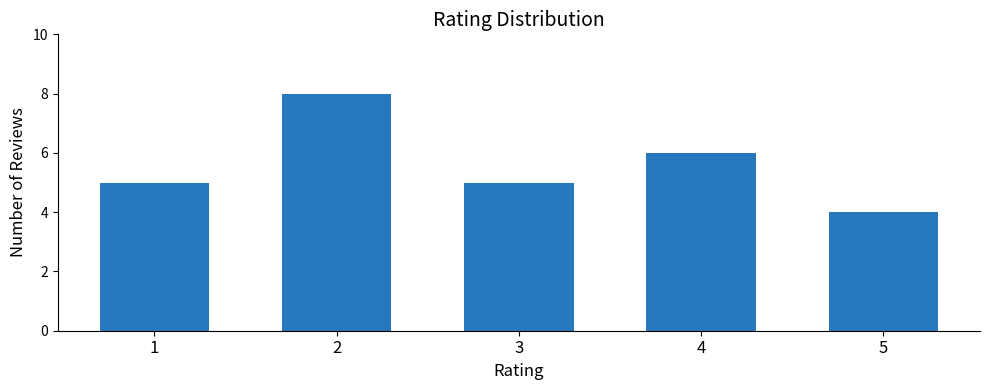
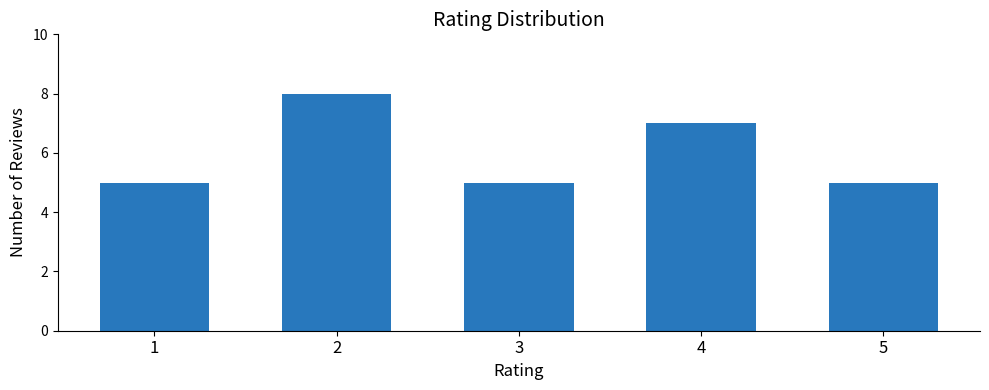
  {
    "1": 5,
    "2": 8,
    "3": 5,
-   "4": 6,
-   "5": 4
+   "4": 7,
+   "5": 5
  }
